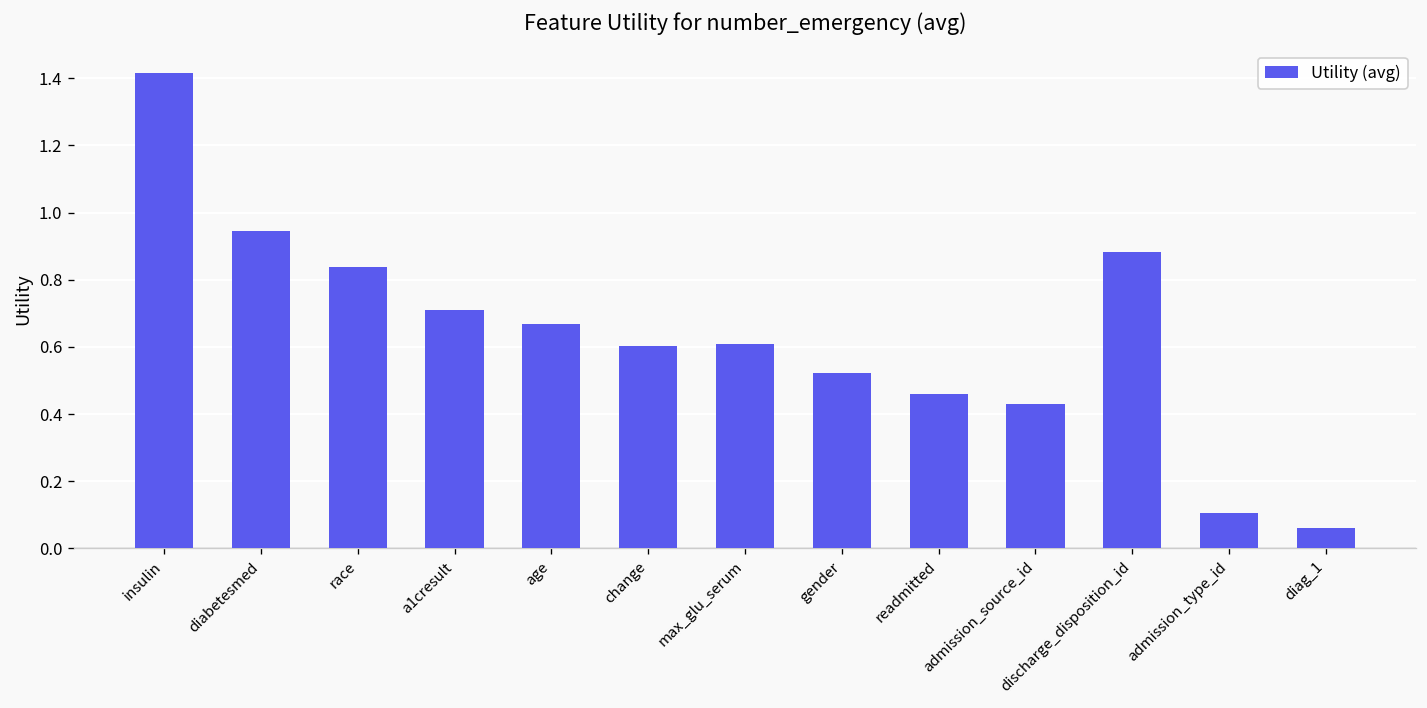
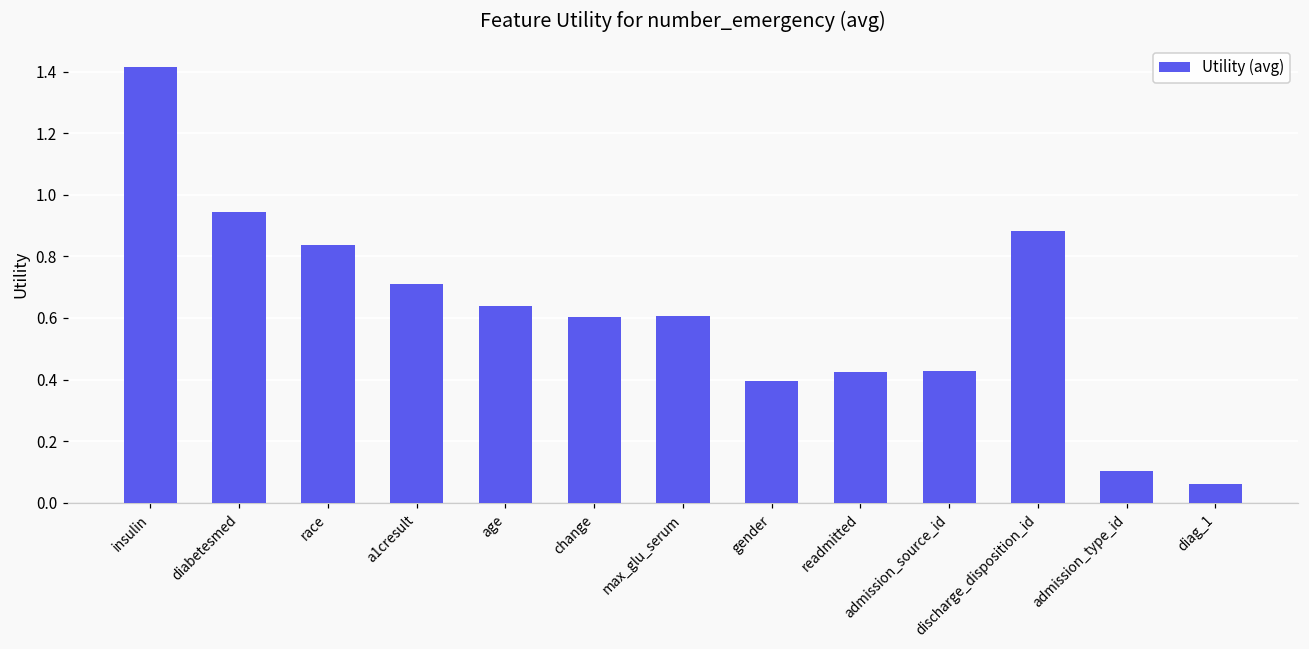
  {
    "insulin": 1.41,
    "diabetesmed": 0.95,
    "race": 0.84,
    "a1cresult": 0.71,
-   "age": 0.67,
+   "age": 0.64,
    "change": 0.60,
    "max_glu_serum": 0.61,
-   "gender": 0.52,
-   "readmitted": 0.46,
+   "gender": 0.40,
+   "readmitted": 0.43,
    "admission_source_id": 0.43,
    "discharge_disposition_id": 0.88,
    "admission_type_id": 0.10,
    "diag_1": 0.06
  }
